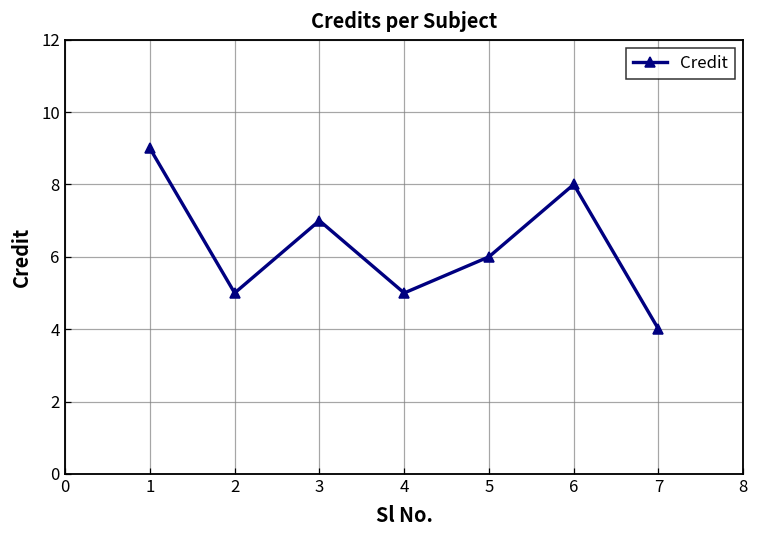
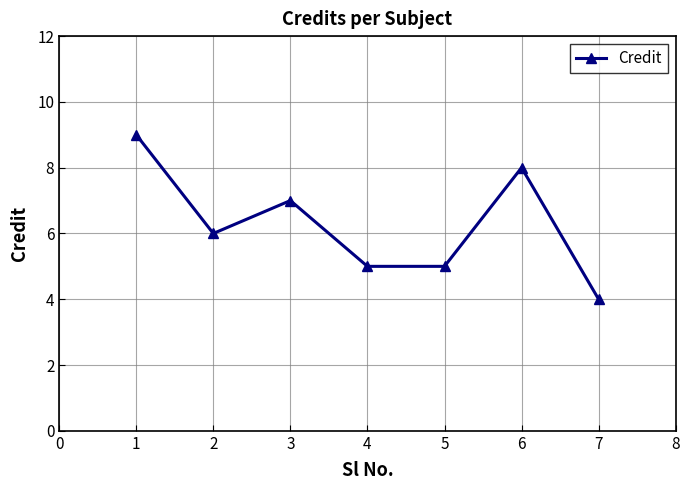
  {
    "1": 9,
-   "2": 5,
+   "2": 6,
    "3": 7,
    "4": 5,
-   "5": 6,
+   "5": 5,
    "6": 8,
    "7": 4
  }
